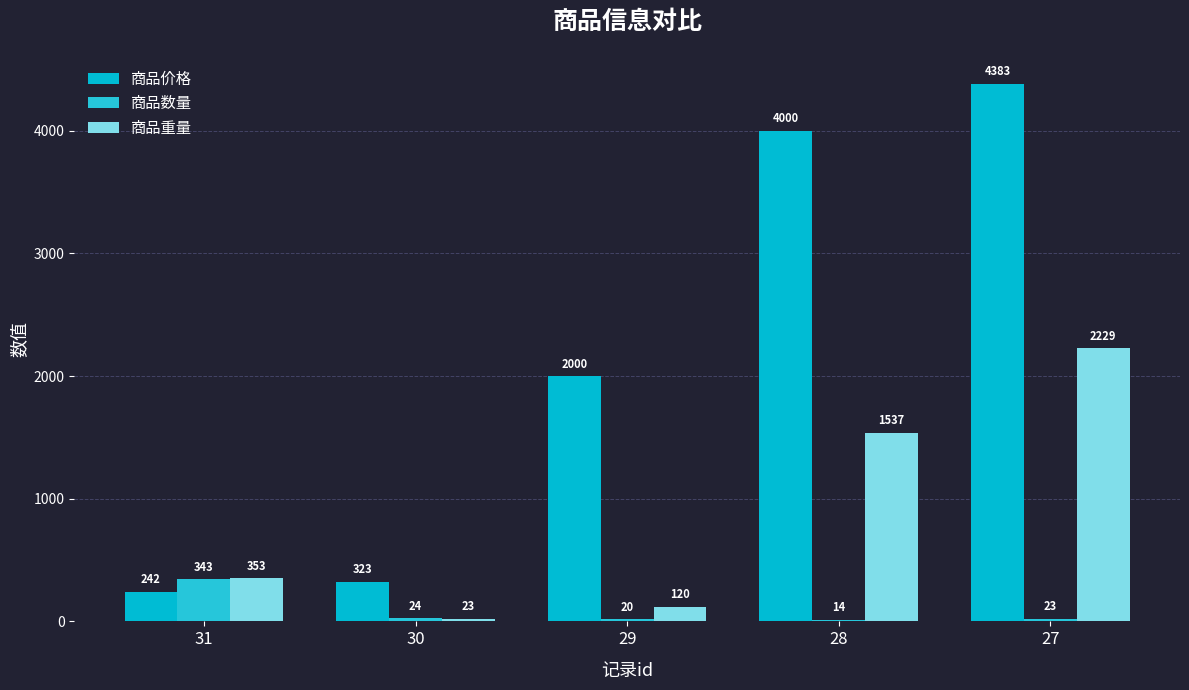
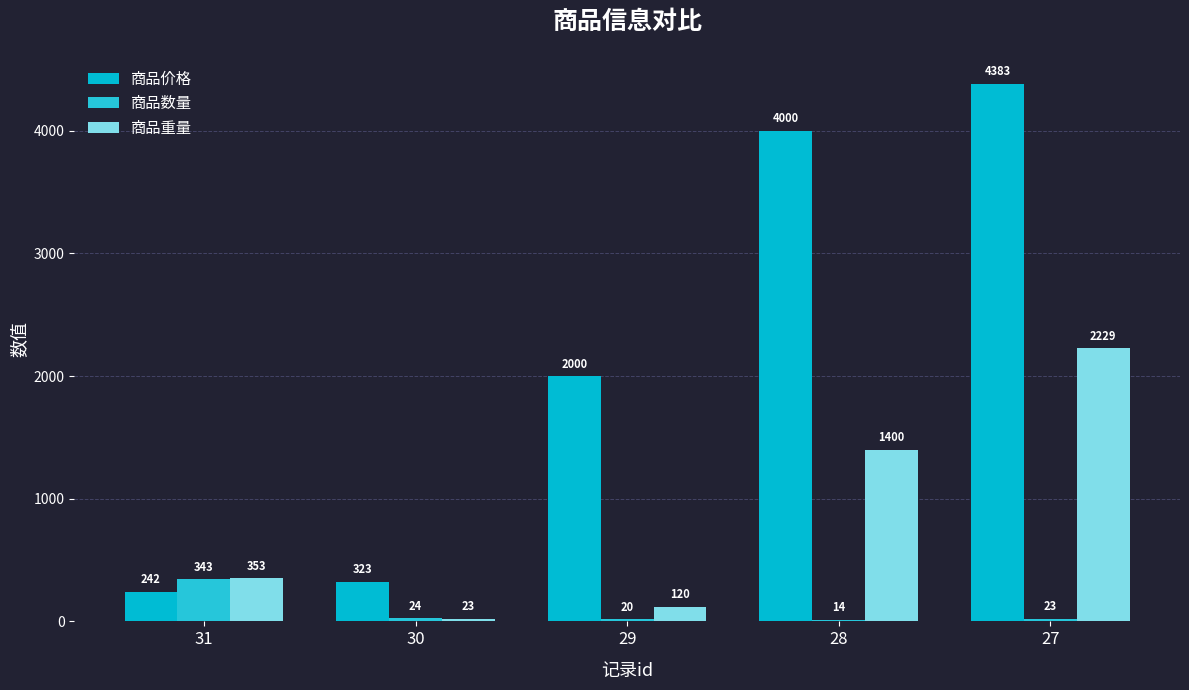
  {
    "商品重量": {
      "31": 353,
      "30": 23,
      "29": 120,
-     "28": 1537,
+     "28": 1400,
      "27": 2229
    }
  }
